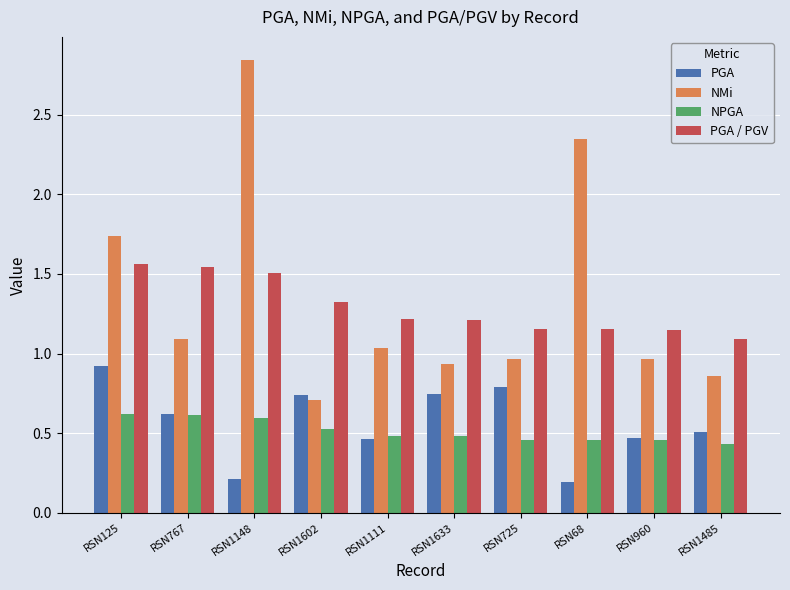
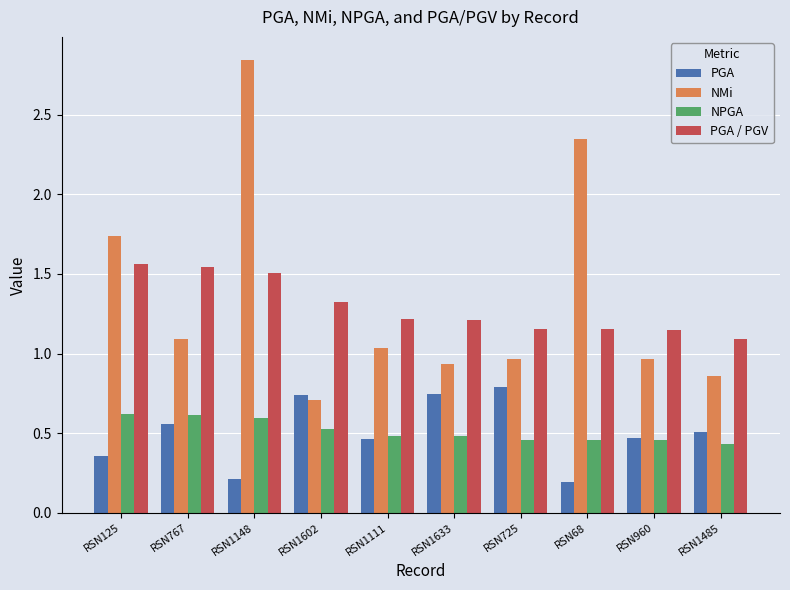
  {
    "PGA": {
-     "RSN125": 0.92,
-     "RSN767": 0.62,
+     "RSN125": 0.36,
+     "RSN767": 0.56,
      "RSN1148": 0.21,
      "RSN1602": 0.74,
      "RSN1111": 0.46,
      "RSN1633": 0.75,
      "RSN725": 0.79,
      "RSN68": 0.20,
      "RSN960": 0.47,
      "RSN1485": 0.51
    },
    "NPGA": {
      "RSN125": 0.62,
      "RSN767": 0.61,
      "RSN1148": 0.60,
      "RSN1602": 0.52,
      "RSN1111": 0.48,
      "RSN1633": 0.48,
      "RSN725": 0.46,
      "RSN68": 0.46,
      "RSN960": 0.46,
      "RSN1485": 0.43
    }
  }
